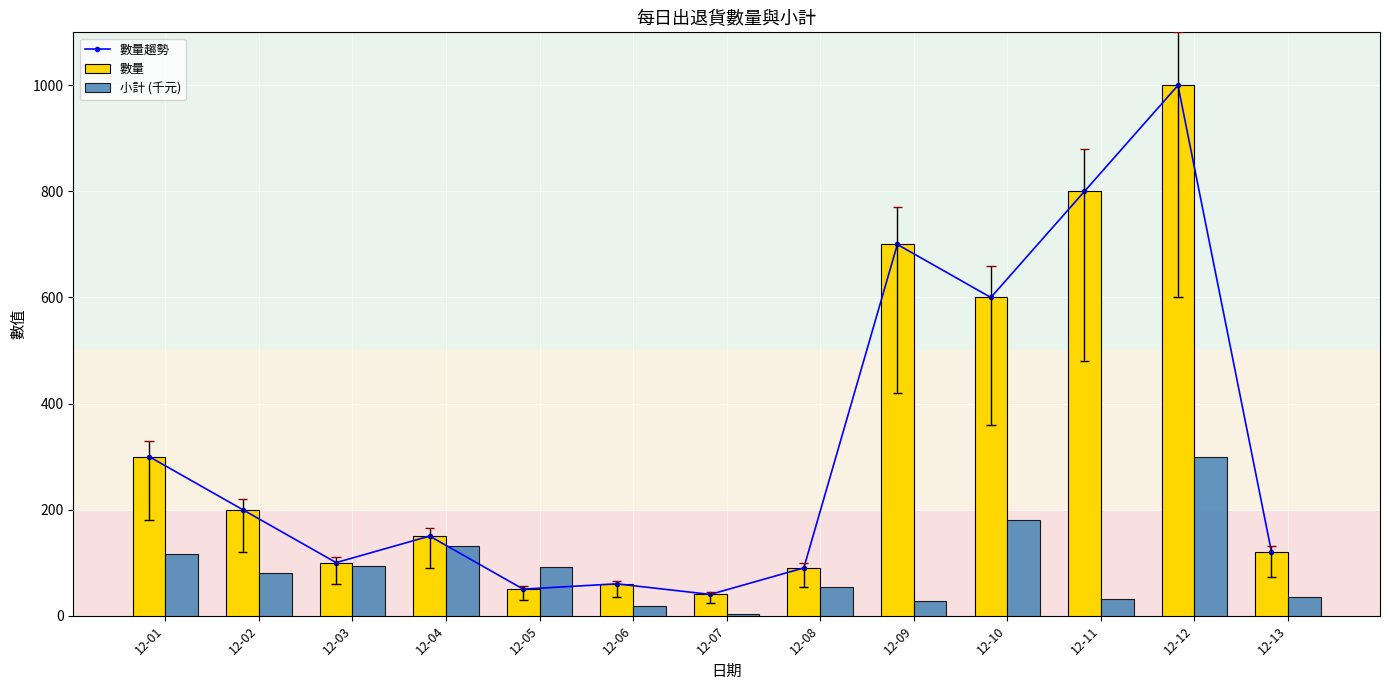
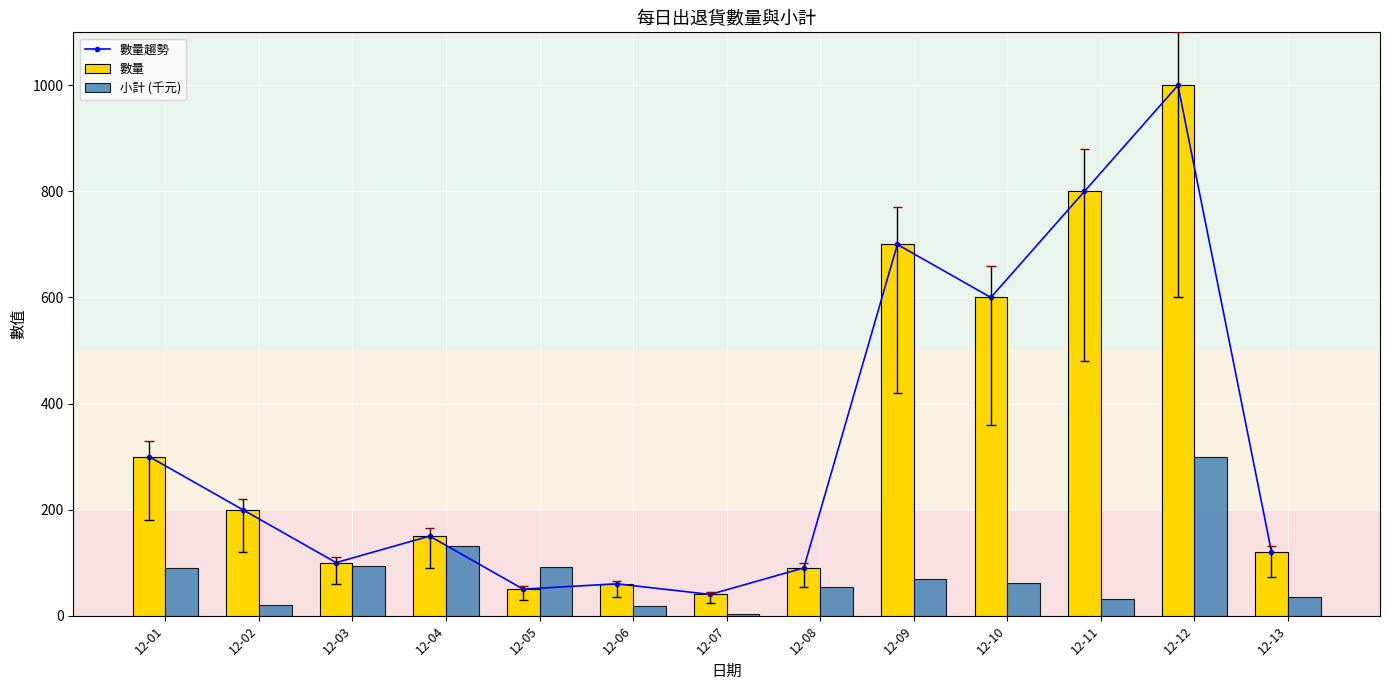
  {
    "數量": {
      "12-01": 300,
      "12-02": 200,
      "12-03": 100,
      "12-04": 150,
      "12-05": 50,
      "12-06": 60,
      "12-07": 40,
      "12-08": 90,
      "12-09": 700,
      "12-10": 600,
      "12-11": 800,
      "12-12": 1000,
      "12-13": 120
    },
    "小計 (千元)": {
-     "12-01": 120,
-     "12-02": 80,
+     "12-01": 90,
+     "12-02": 20,
      "12-03": 90,
      "12-04": 130,
      "12-05": 90,
      "12-06": 20,
      "12-08": 50,
-     "12-09": 30,
-     "12-10": 180,
+     "12-09": 70,
+     "12-10": 60,
      "12-11": 30,
      "12-12": 300,
      "12-13": 40
    }
  }
